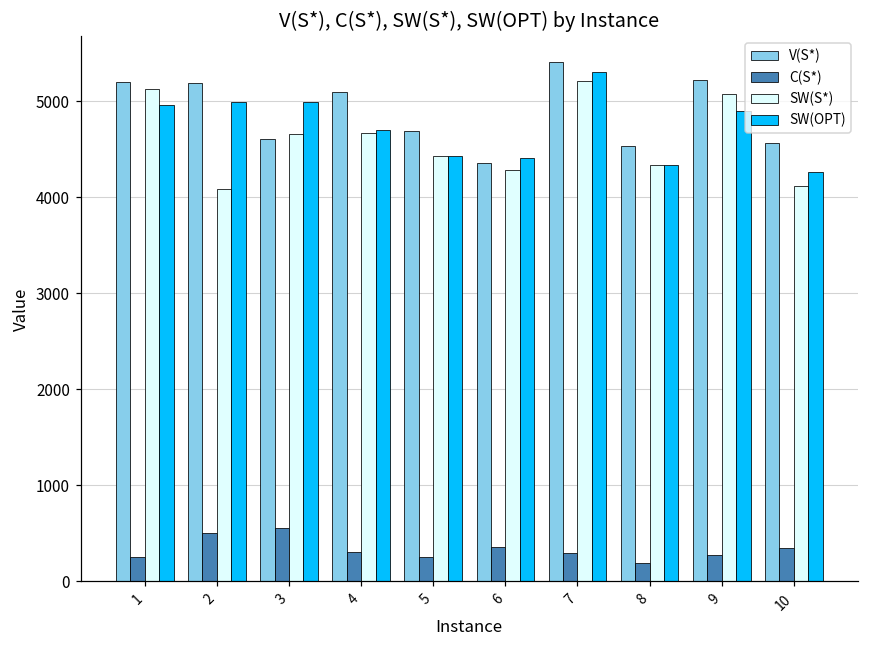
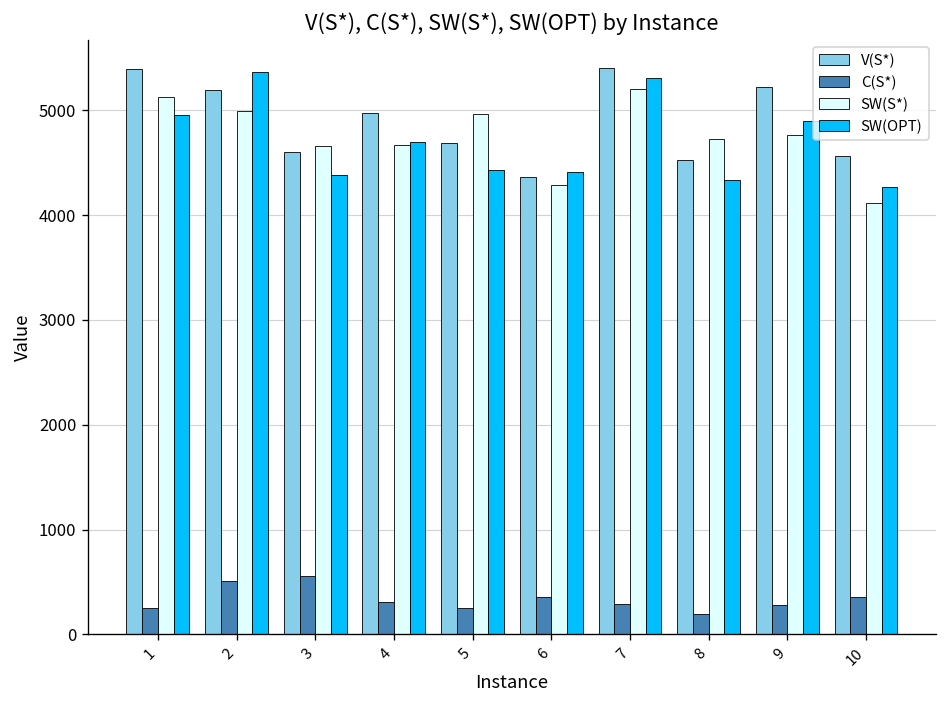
  {
    "V(S*)": {
-     "1": 5200,
+     "1": 5400,
      "2": 5200,
      "3": 4600,
-     "4": 5100,
+     "4": 5000,
      "5": 4700,
      "6": 4400,
      "7": 5400,
      "8": 4500,
      "9": 5200,
      "10": 4600
    },
    "C(S*)": {
      "1": 300,
      "2": 500,
      "3": 600,
      "4": 300,
      "5": 300,
      "6": 400,
      "7": 300,
      "8": 200,
      "9": 300,
      "10": 400
    },
    "SW(S*)": {
      "1": 5100,
-     "2": 4100,
+     "2": 5000,
      "3": 4700,
      "4": 4700,
-     "5": 4400,
+     "5": 5000,
      "6": 4300,
      "7": 5200,
-     "8": 4300,
-     "9": 5100,
+     "8": 4700,
+     "9": 4800,
      "10": 4100
    },
    "SW(OPT)": {
      "1": 5000,
-     "2": 5000,
-     "3": 5000,
+     "2": 5400,
+     "3": 4400,
      "4": 4700,
      "5": 4400,
      "6": 4400,
      "7": 5300,
      "8": 4300,
      "9": 4900,
      "10": 4300
    }
  }
